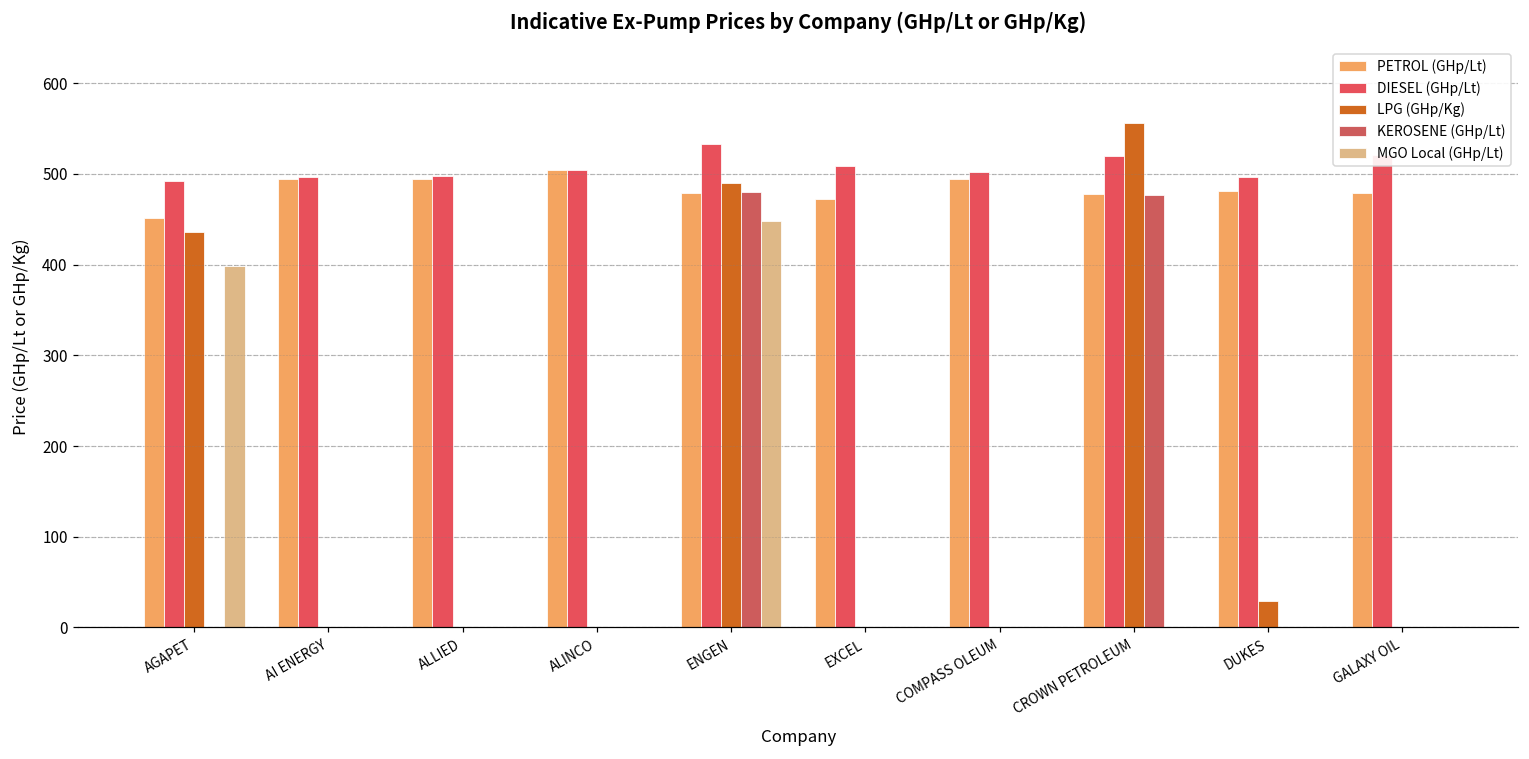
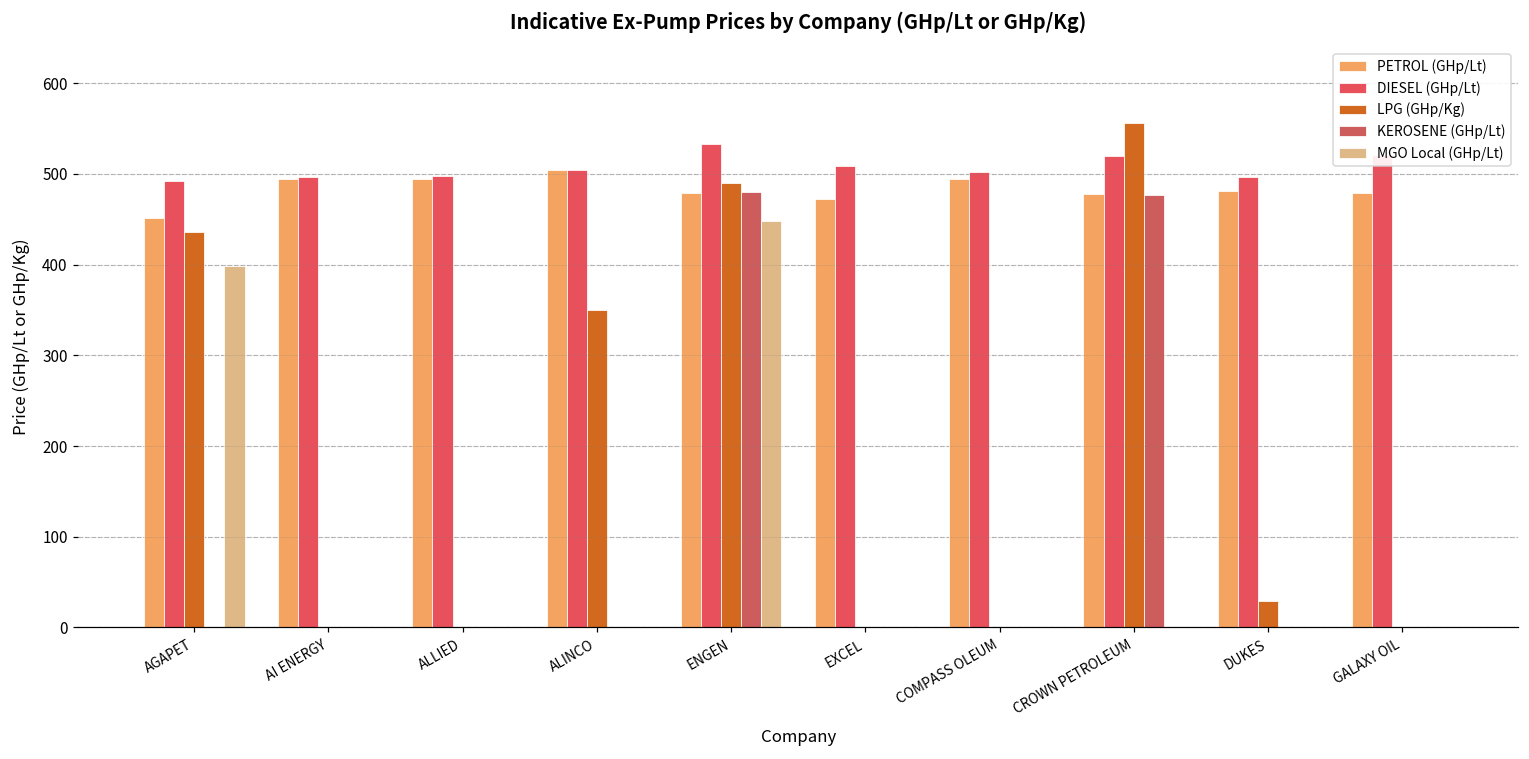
  {
    "LPG (GHp/Kg)": {
      "AGAPET": 440,
      "AI ENERGY": 0,
      "ALLIED": 0,
-     "ALINCO": 0,
+     "ALINCO": 350,
      "ENGEN": 490,
      "EXCEL": 0,
      "COMPASS OLEUM": 0,
      "CROWN PETROLEUM": 560,
      "DUKES": 30,
      "GALAXY OIL": 0
    }
  }
